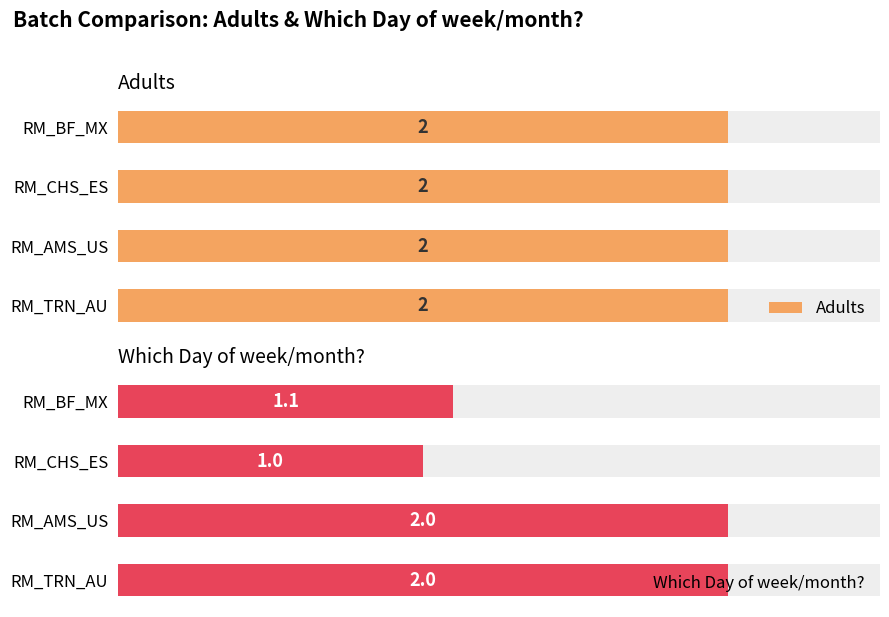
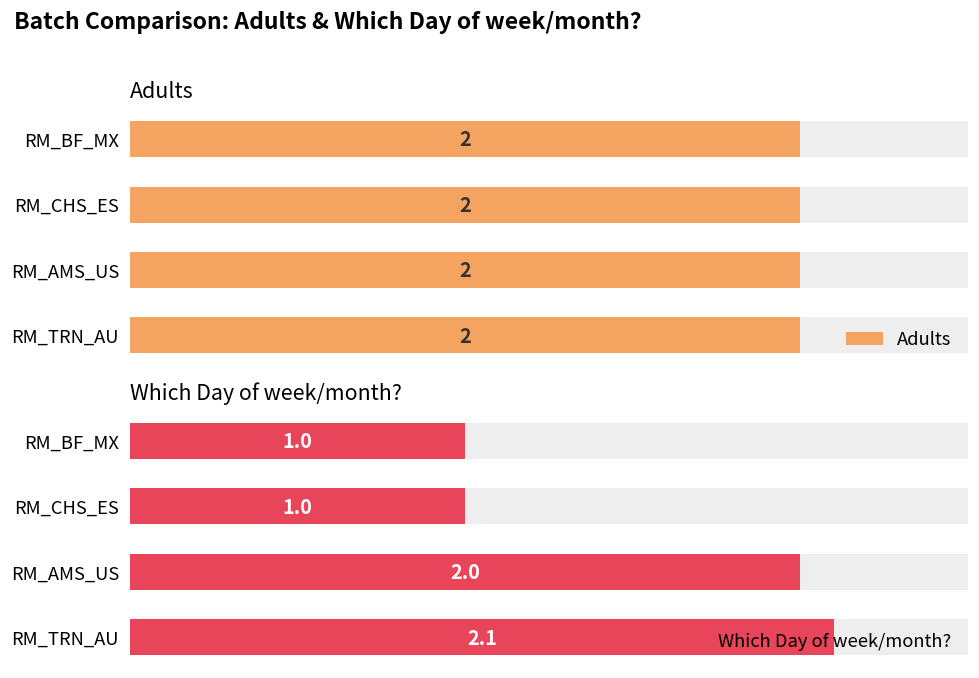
  {
    "Which Day of week/month?": {
      "Which Day of week/month?": {
-       "RM_BF_MX": 1.1,
-       "RM_TRN_AU": 2.0
+       "RM_BF_MX": 1.0,
+       "RM_TRN_AU": 2.1
      }
    }
  }
